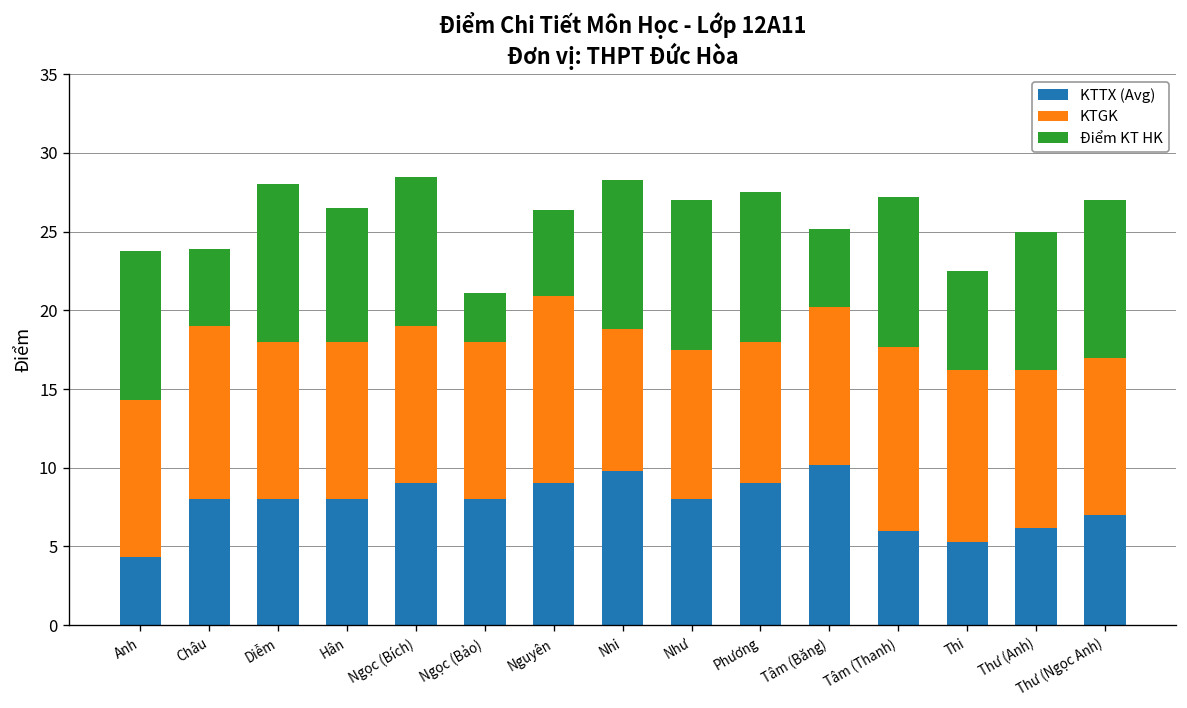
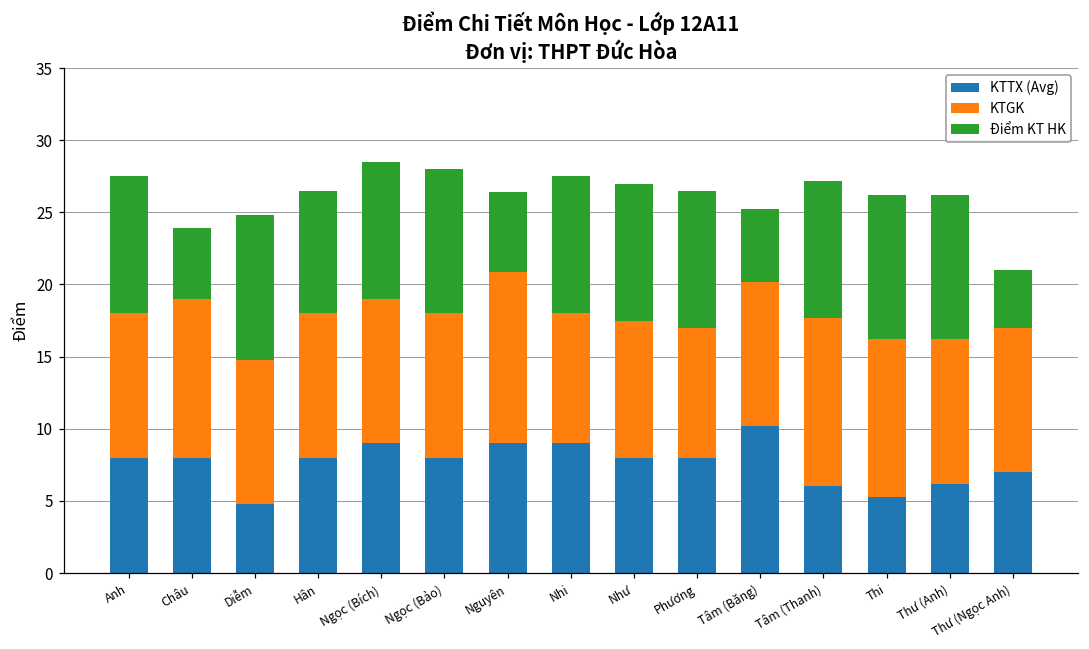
  {
    "KTTX (Avg)": {
-     "Anh": 4.3,
+     "Anh": 8.0,
      "Châu": 8.0,
-     "Diễm": 8.0,
+     "Diễm": 4.8,
      "Hân": 8.0,
      "Ngọc (Bích)": 9.0,
      "Ngọc (Bảo)": 8.0,
      "Nguyên": 9.0,
-     "Nhi": 9.8,
+     "Nhi": 9.0,
      "Như": 8.0,
-     "Phương": 9,
+     "Phương": 8,
      "Tâm (Băng)": 10.2,
      "Tâm (Thanh)": 6.0,
      "Thi": 5.3,
      "Thư (Anh)": 6.2,
      "Thư (Ngọc Anh)": 7.0
    },
    "KTGK": {
      "Anh": 10.0,
      "Châu": 11.0,
      "Diễm": 10.0,
      "Hân": 10.0,
      "Ngọc (Bích)": 10.0,
      "Ngọc (Bảo)": 10.0,
      "Nguyên": 11.9,
      "Nhi": 9.0,
      "Như": 9.5,
      "Phương": 9.0,
      "Tâm (Băng)": 10.0,
      "Tâm (Thanh)": 11.7,
      "Thi": 10.9,
      "Thư (Anh)": 10.0,
      "Thư (Ngọc Anh)": 10.0
    },
    "Điểm KT HK": {
      "Anh": 9.5,
      "Châu": 4.9,
      "Diễm": 10.0,
      "Hân": 8.5,
      "Ngọc (Bích)": 9.5,
-     "Ngọc (Bảo)": 3.1,
+     "Ngọc (Bảo)": 10.0,
      "Nguyên": 5.5,
      "Nhi": 9.5,
      "Như": 9.5,
      "Phương": 9.5,
      "Tâm (Băng)": 5.0,
      "Tâm (Thanh)": 9.5,
-     "Thi": 6.3,
-     "Thư (Anh)": 8.8,
-     "Thư (Ngọc Anh)": 10
+     "Thi": 10.0,
+     "Thư (Anh)": 10.0,
+     "Thư (Ngọc Anh)": 4
    }
  }
